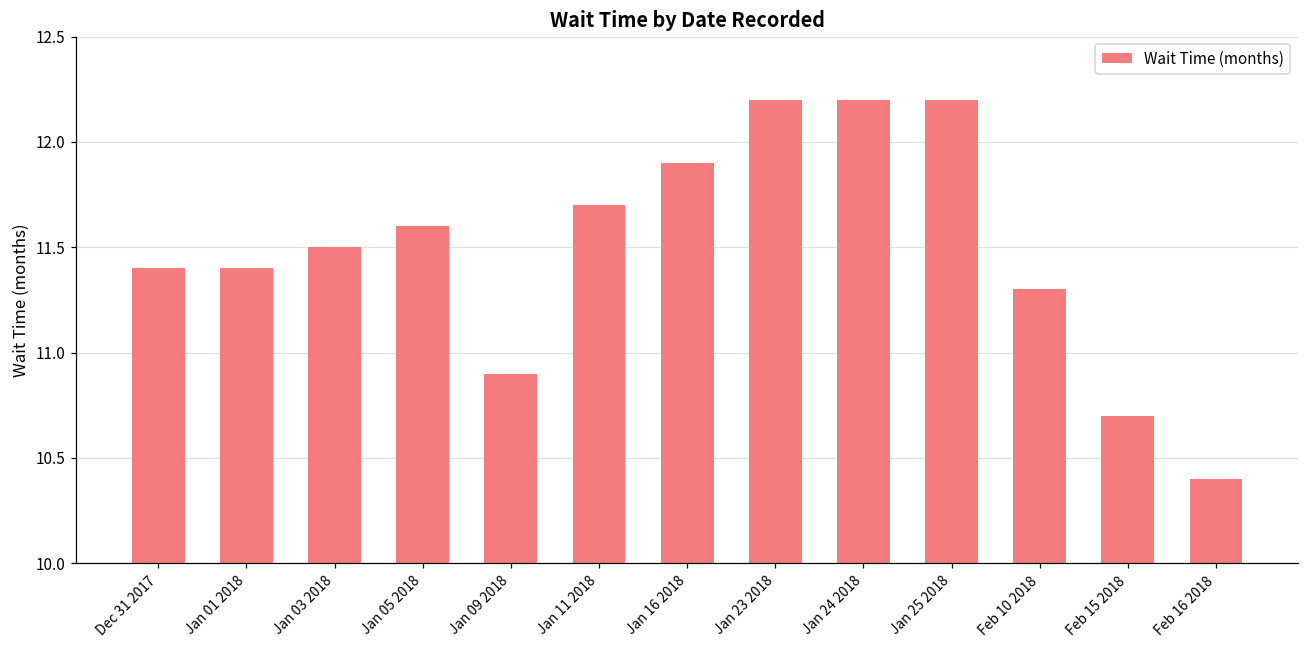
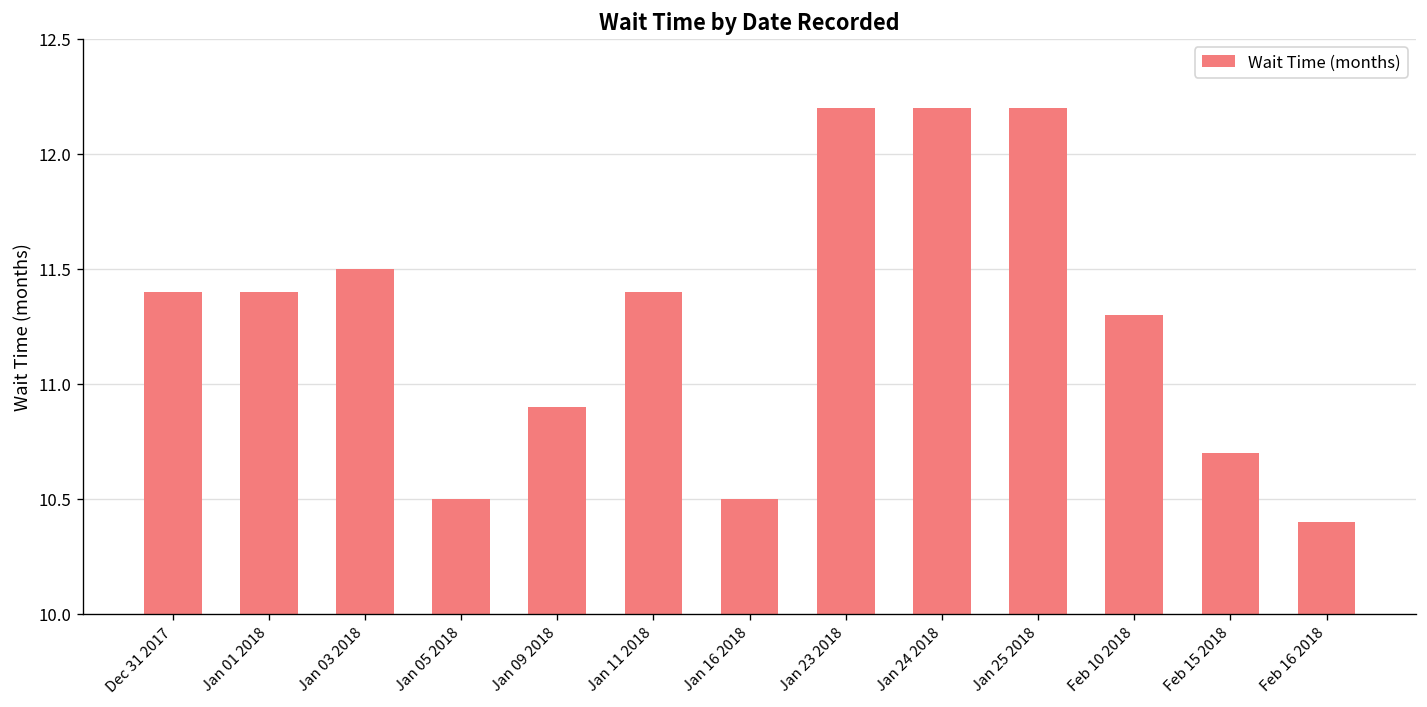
  {
    "Dec 31 2017": 11.4,
    "Jan 01 2018": 11.4,
    "Jan 03 2018": 11.5,
-   "Jan 05 2018": 11.6,
+   "Jan 05 2018": 10.5,
    "Jan 09 2018": 10.9,
-   "Jan 11 2018": 11.7,
-   "Jan 16 2018": 11.9,
+   "Jan 11 2018": 11.4,
+   "Jan 16 2018": 10.5,
    "Jan 23 2018": 12.2,
    "Jan 24 2018": 12.2,
    "Jan 25 2018": 12.2,
    "Feb 10 2018": 11.3,
    "Feb 15 2018": 10.7,
    "Feb 16 2018": 10.4
  }
